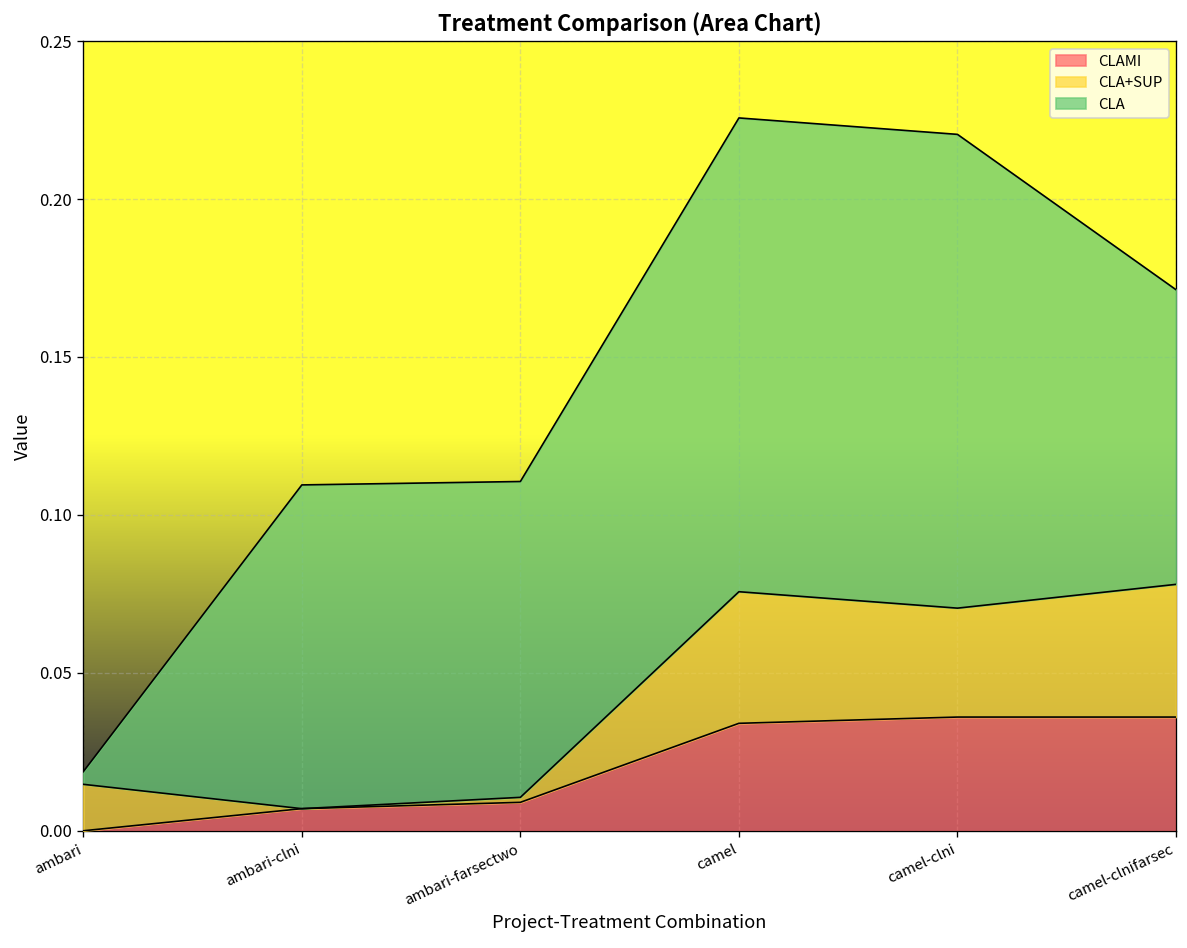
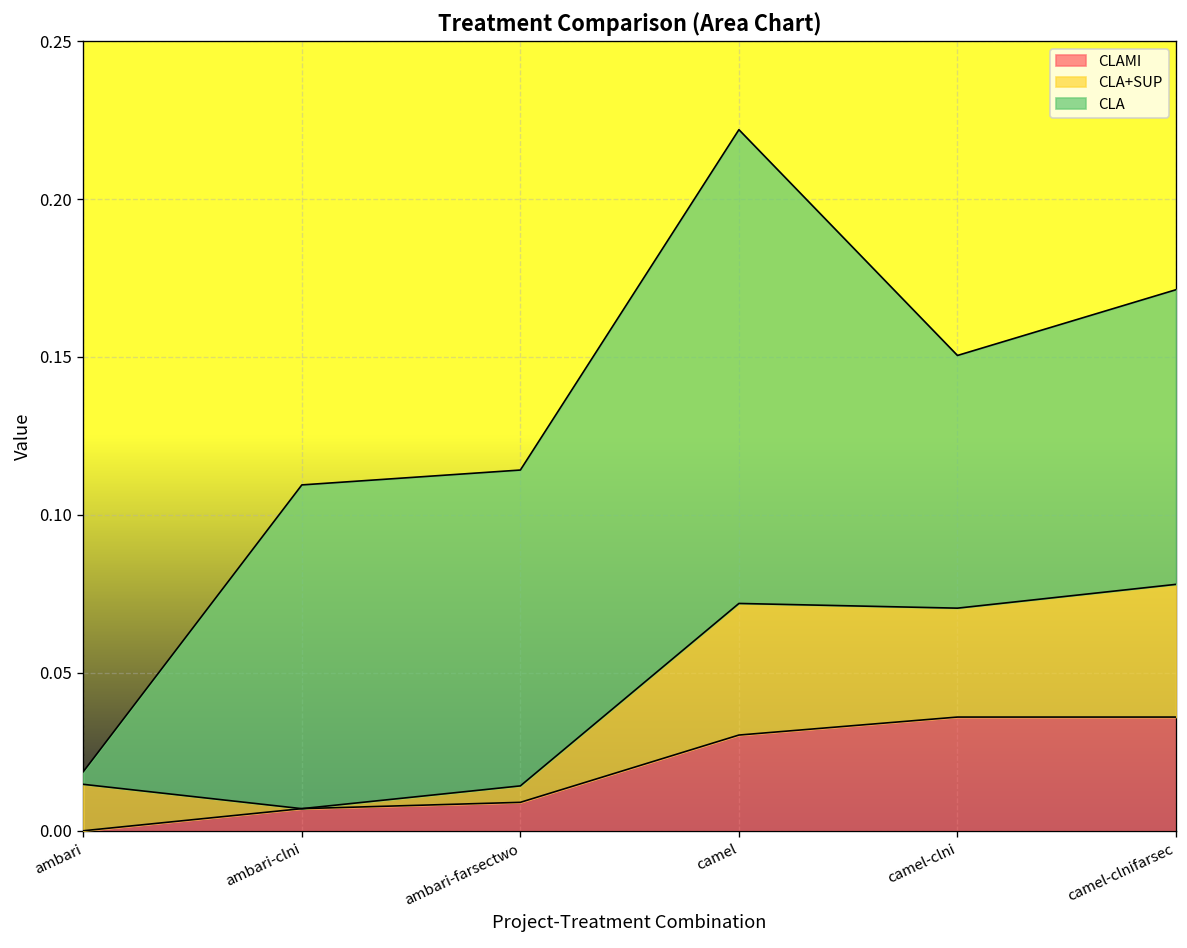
  {
    "CLAMI": {
      "ambari": 0.000,
      "ambari-farsectwo": 0.009,
-     "camel": 0.034,
+     "camel": 0.030,
      "camel-clni": 0.036,
      "camel-clnifarsec": 0.036
    },
    "CLA+SUP": {
      "ambari": 0.015,
-     "ambari-farsectwo": 0.002,
+     "ambari-farsectwo": 0.005,
      "camel": 0.042,
      "camel-clni": 0.034,
      "camel-clnifarsec": 0.042
    },
    "CLA": {
      "ambari": 0.004,
      "ambari-clni": 0.103,
      "ambari-farsectwo": 0.10,
      "camel": 0.15,
-     "camel-clni": 0.15,
+     "camel-clni": 0.08,
      "camel-clnifarsec": 0.093
    }
  }
